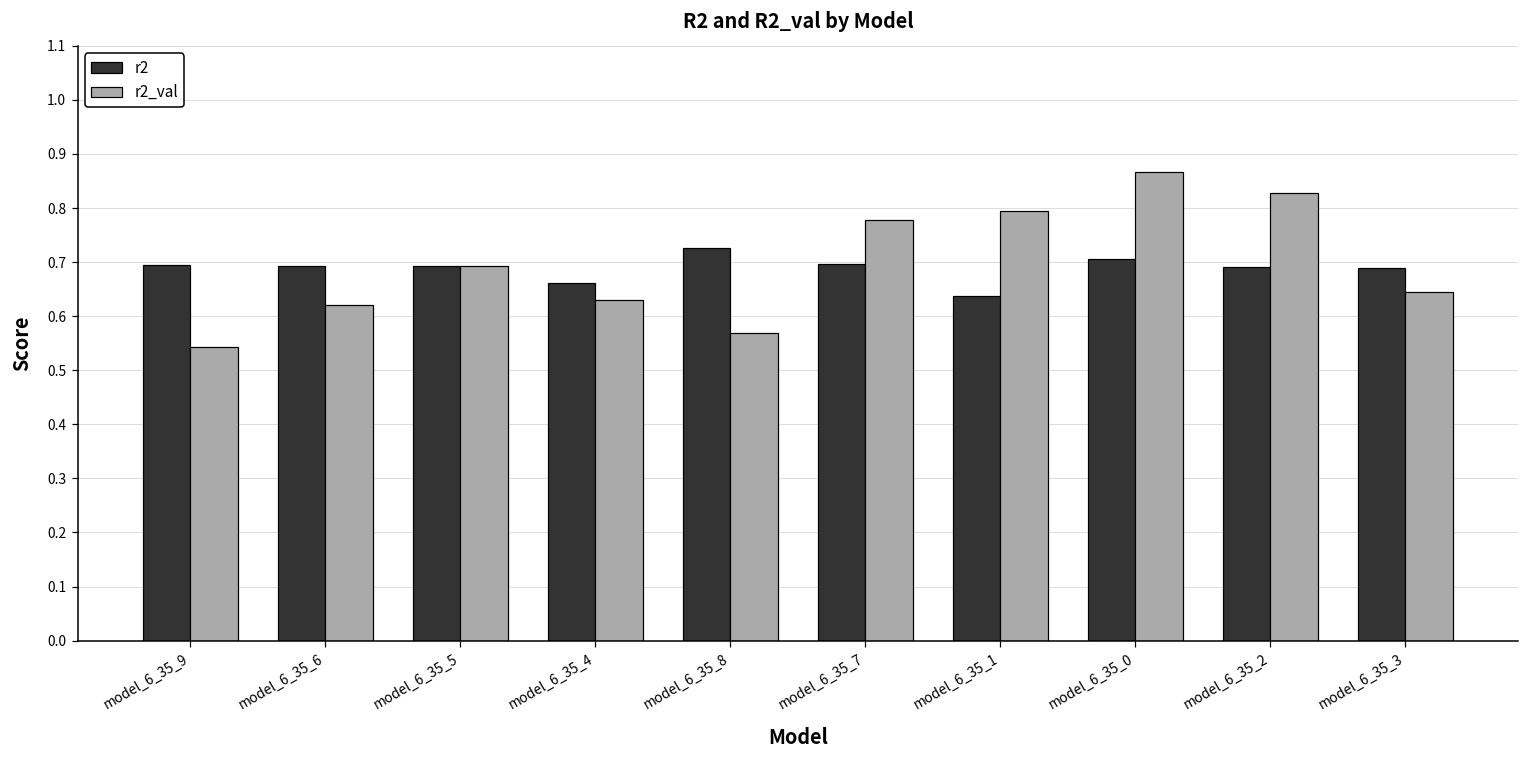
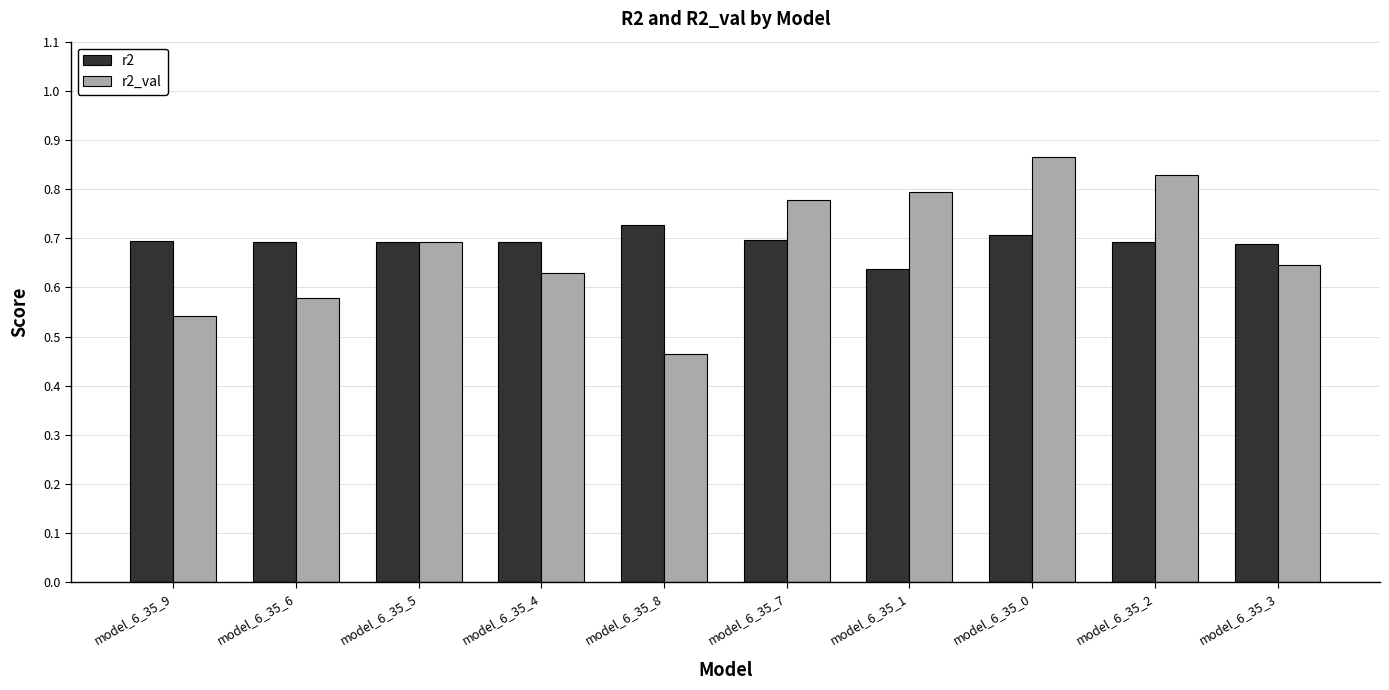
  {
    "r2": {
      "model_6_35_9": 0.69,
      "model_6_35_6": 0.69,
      "model_6_35_5": 0.69,
-     "model_6_35_4": 0.66,
+     "model_6_35_4": 0.69,
      "model_6_35_8": 0.73,
      "model_6_35_7": 0.70,
      "model_6_35_1": 0.64,
      "model_6_35_0": 0.71,
      "model_6_35_2": 0.69,
      "model_6_35_3": 0.69
    },
    "r2_val": {
      "model_6_35_9": 0.54,
-     "model_6_35_6": 0.62,
+     "model_6_35_6": 0.58,
      "model_6_35_5": 0.69,
      "model_6_35_4": 0.63,
-     "model_6_35_8": 0.57,
+     "model_6_35_8": 0.47,
      "model_6_35_7": 0.78,
      "model_6_35_1": 0.80,
      "model_6_35_0": 0.87,
      "model_6_35_2": 0.83,
      "model_6_35_3": 0.64
    }
  }
